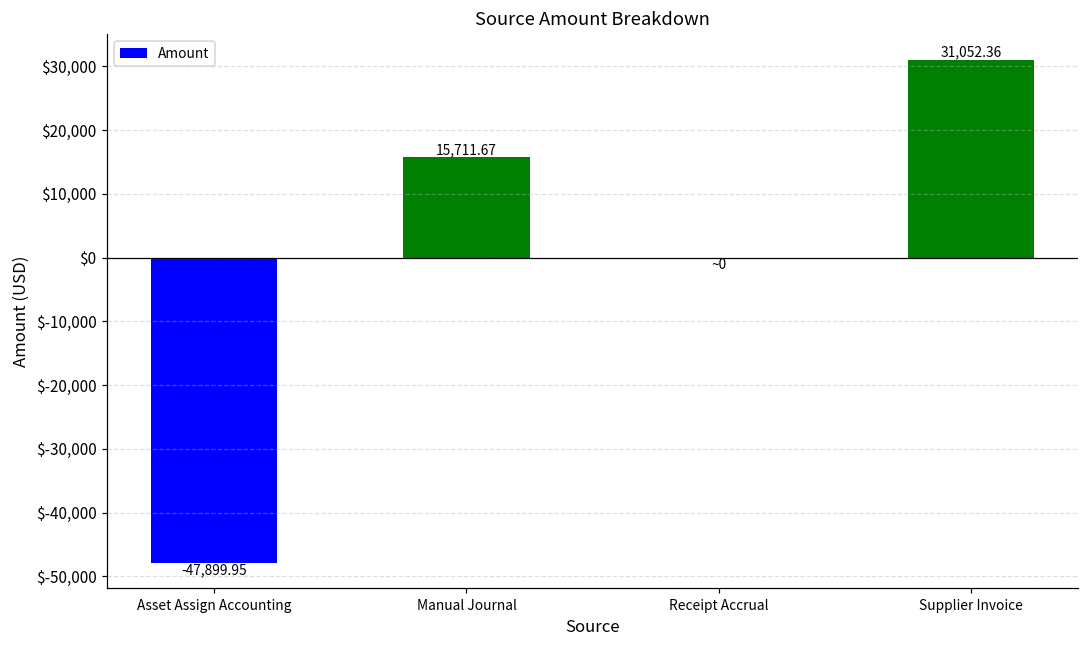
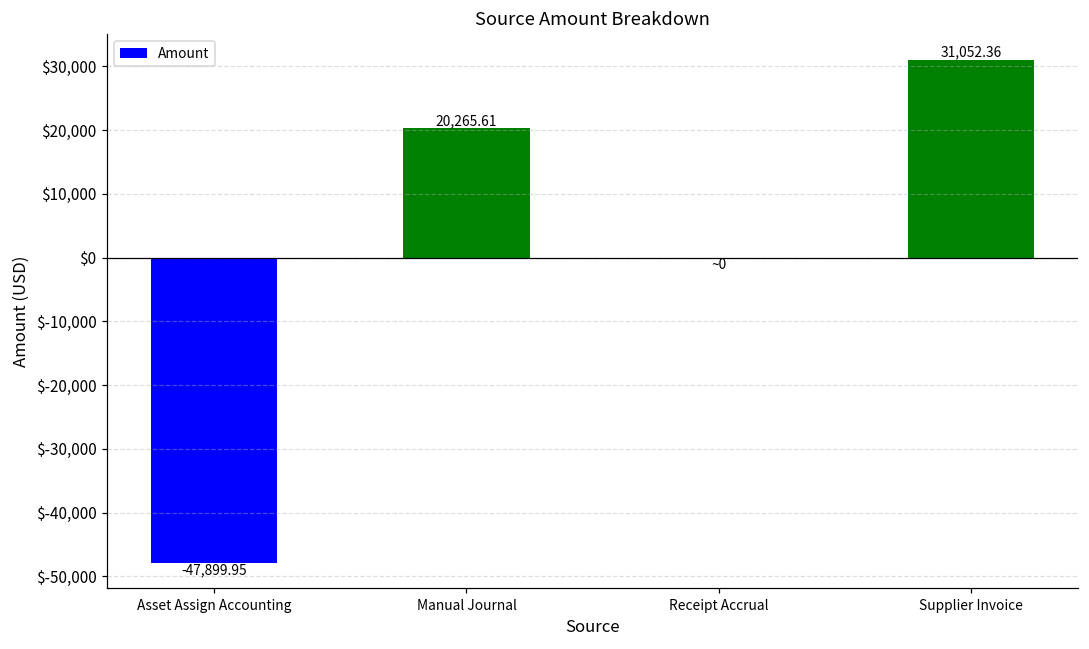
  {
    "Asset Assign Accounting": "-47,899.95",
-   "Manual Journal": "15,711.67",
+   "Manual Journal": "20,265.61",
    "Receipt Accrual": "0",
    "Supplier Invoice": "31,052.36"
  }
